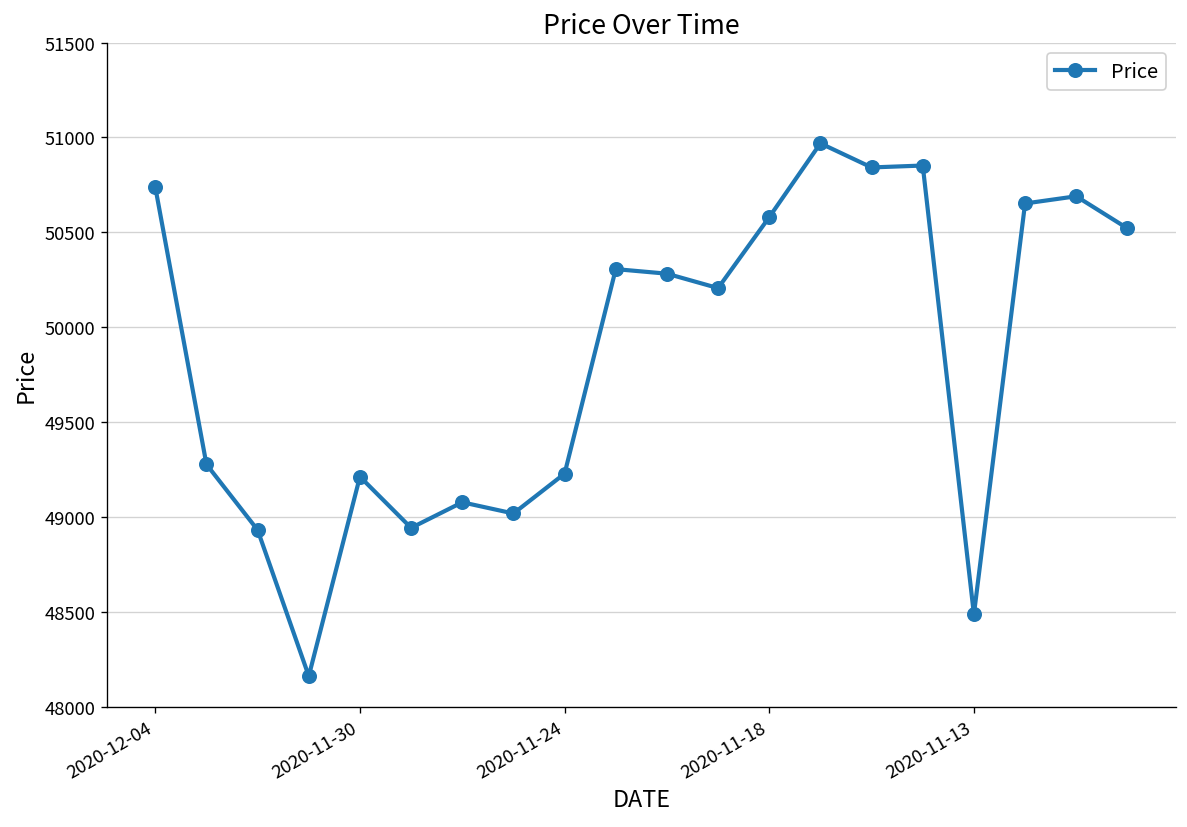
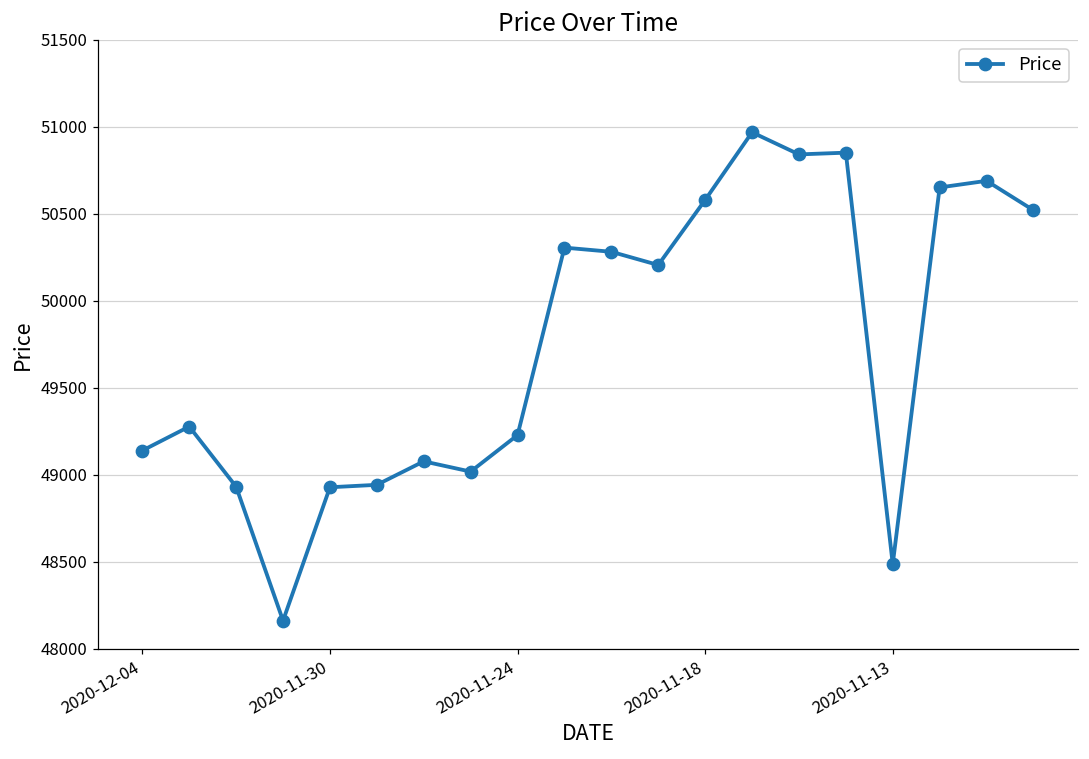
  {
-   "2020-12-04": 50740,
-   "2020-11-30": 49210,
+   "2020-12-04": 49140,
+   "2020-11-30": 48930,
    "2020-11-24": 49230,
    "2020-11-18": 50580,
    "2020-11-13": 48490
  }
